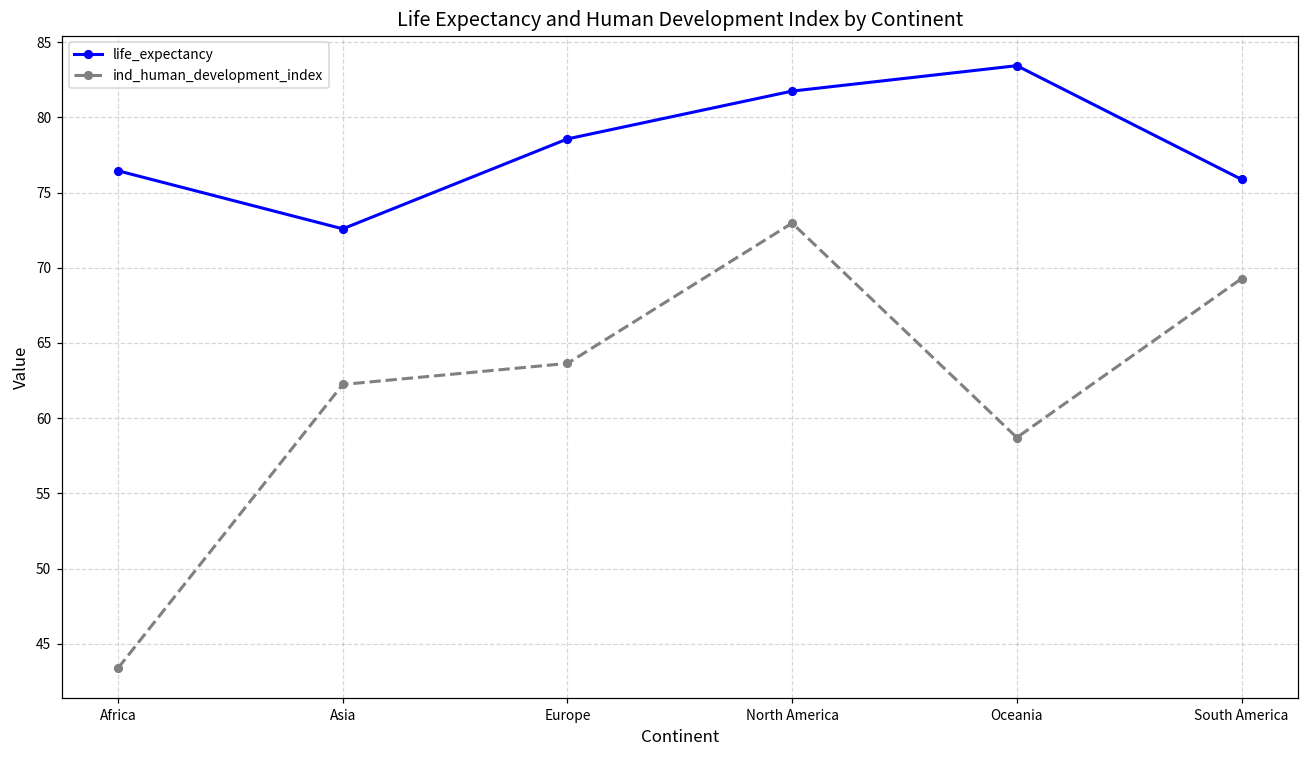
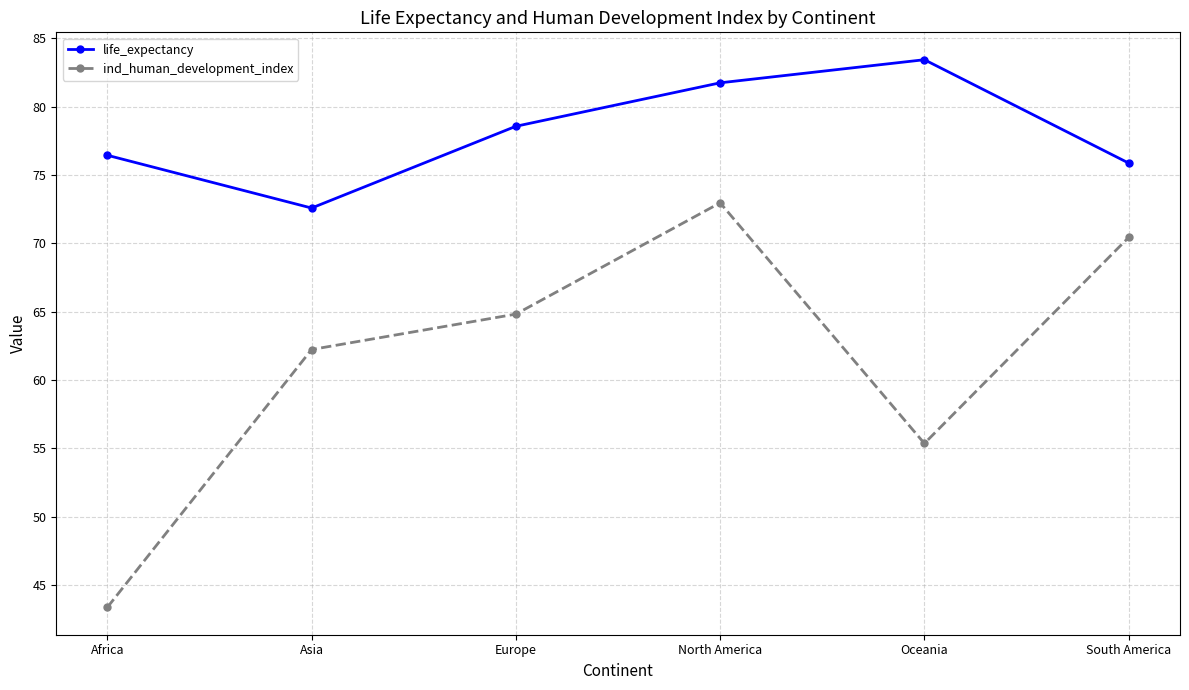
  {
    "life_expectancy": {
      "Africa": 76.5,
      "Asia": 72.6,
      "Europe": 78.6,
      "North America": 81.8,
      "Oceania": 83.4,
      "South America": 75.9
    },
    "ind_human_development_index": {
      "Africa": 43.4,
      "Asia": 62.2,
-     "Europe": 63.6,
+     "Europe": 64.8,
      "North America": 73.0,
-     "Oceania": 58.7,
-     "South America": 69.3
+     "Oceania": 55.4,
+     "South America": 70.4
    }
  }
